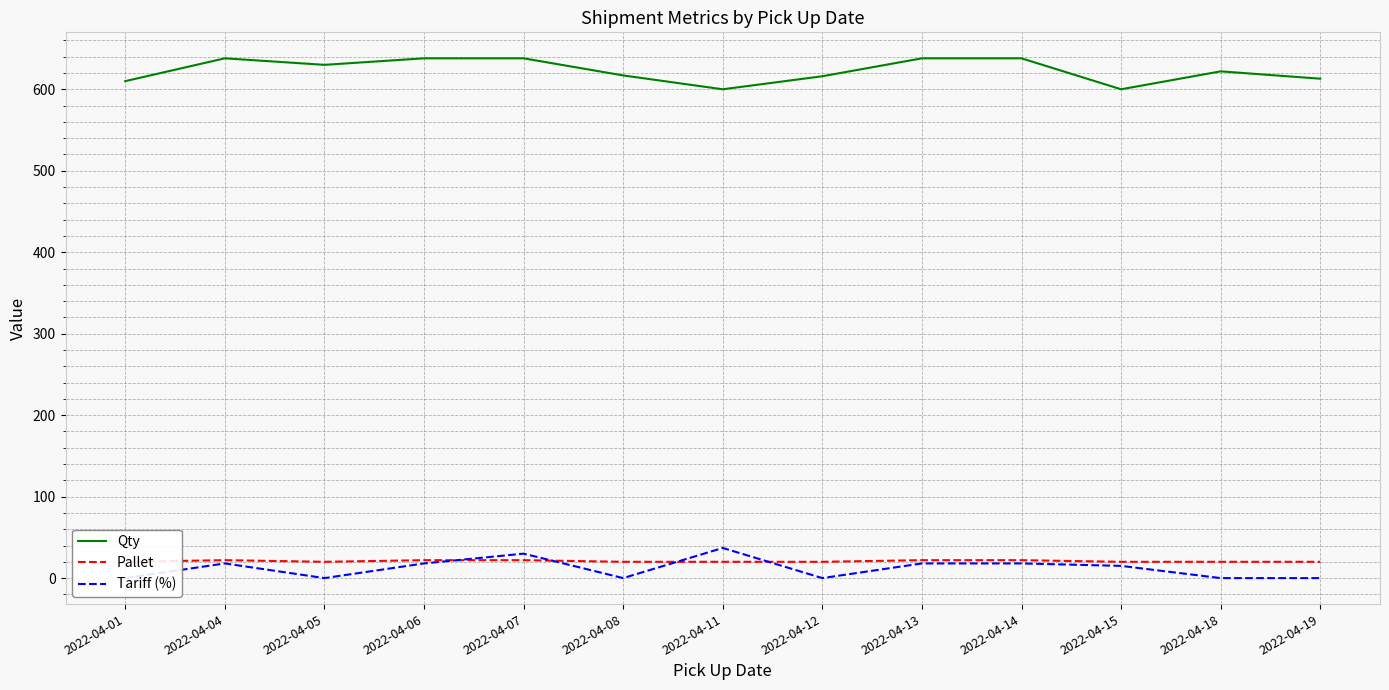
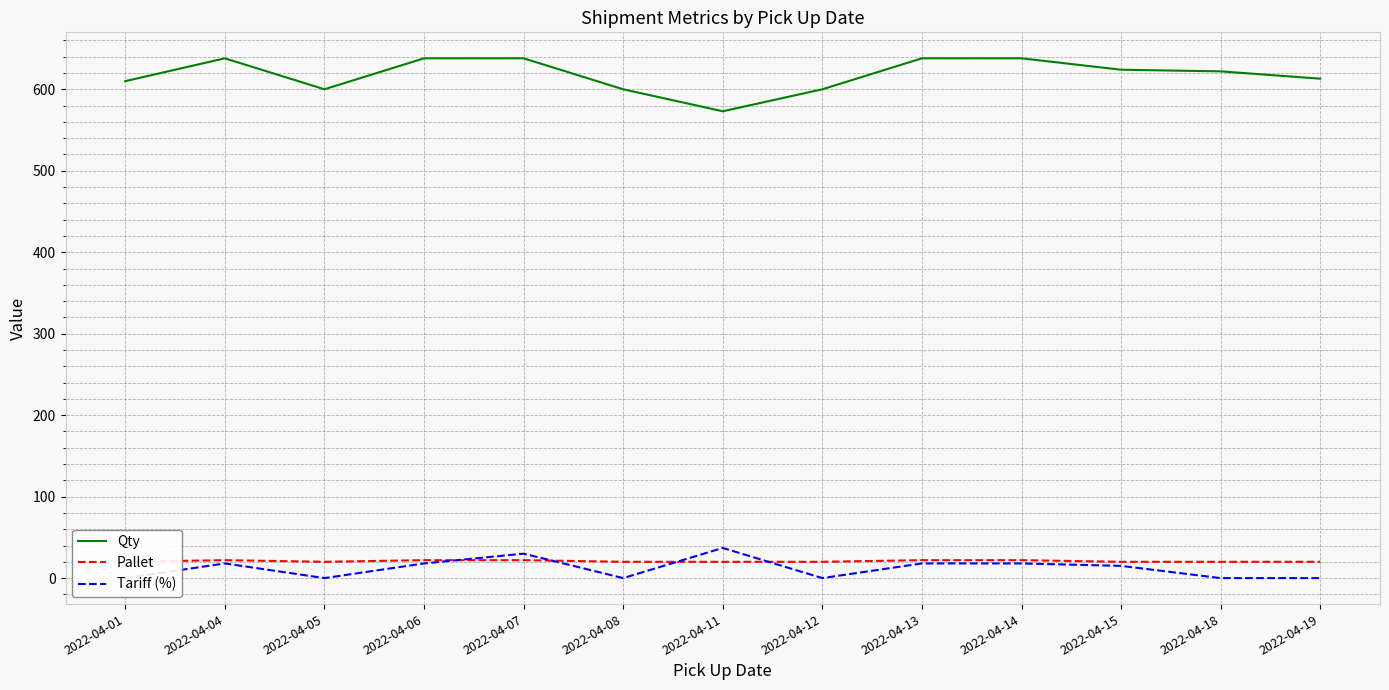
  {
    "Qty": {
      "2022-04-01": 610,
      "2022-04-04": 640,
-     "2022-04-05": 630,
+     "2022-04-05": 600,
      "2022-04-06": 640,
      "2022-04-07": 640,
-     "2022-04-08": 620,
-     "2022-04-11": 600,
-     "2022-04-12": 620,
+     "2022-04-08": 600,
+     "2022-04-11": 570,
+     "2022-04-12": 600,
      "2022-04-13": 640,
      "2022-04-14": 640,
-     "2022-04-15": 600,
+     "2022-04-15": 620,
      "2022-04-18": 620,
      "2022-04-19": 610
    },
    "Pallet": {
      "2022-04-04": 20,
      "2022-04-05": 20,
      "2022-04-06": 20,
      "2022-04-07": 20,
      "2022-04-08": 20,
      "2022-04-11": 20,
      "2022-04-12": 20,
      "2022-04-13": 20,
      "2022-04-14": 20,
      "2022-04-15": 20,
      "2022-04-18": 20,
      "2022-04-19": 20
    },
    "Tariff (%)": {
      "2022-04-04": 20,
      "2022-04-05": 0,
      "2022-04-06": 20,
      "2022-04-07": 30,
      "2022-04-08": 0,
      "2022-04-11": 40,
      "2022-04-12": 0,
      "2022-04-13": 20,
      "2022-04-14": 20,
      "2022-04-15": 20,
      "2022-04-18": 0,
      "2022-04-19": 0
    }
  }
